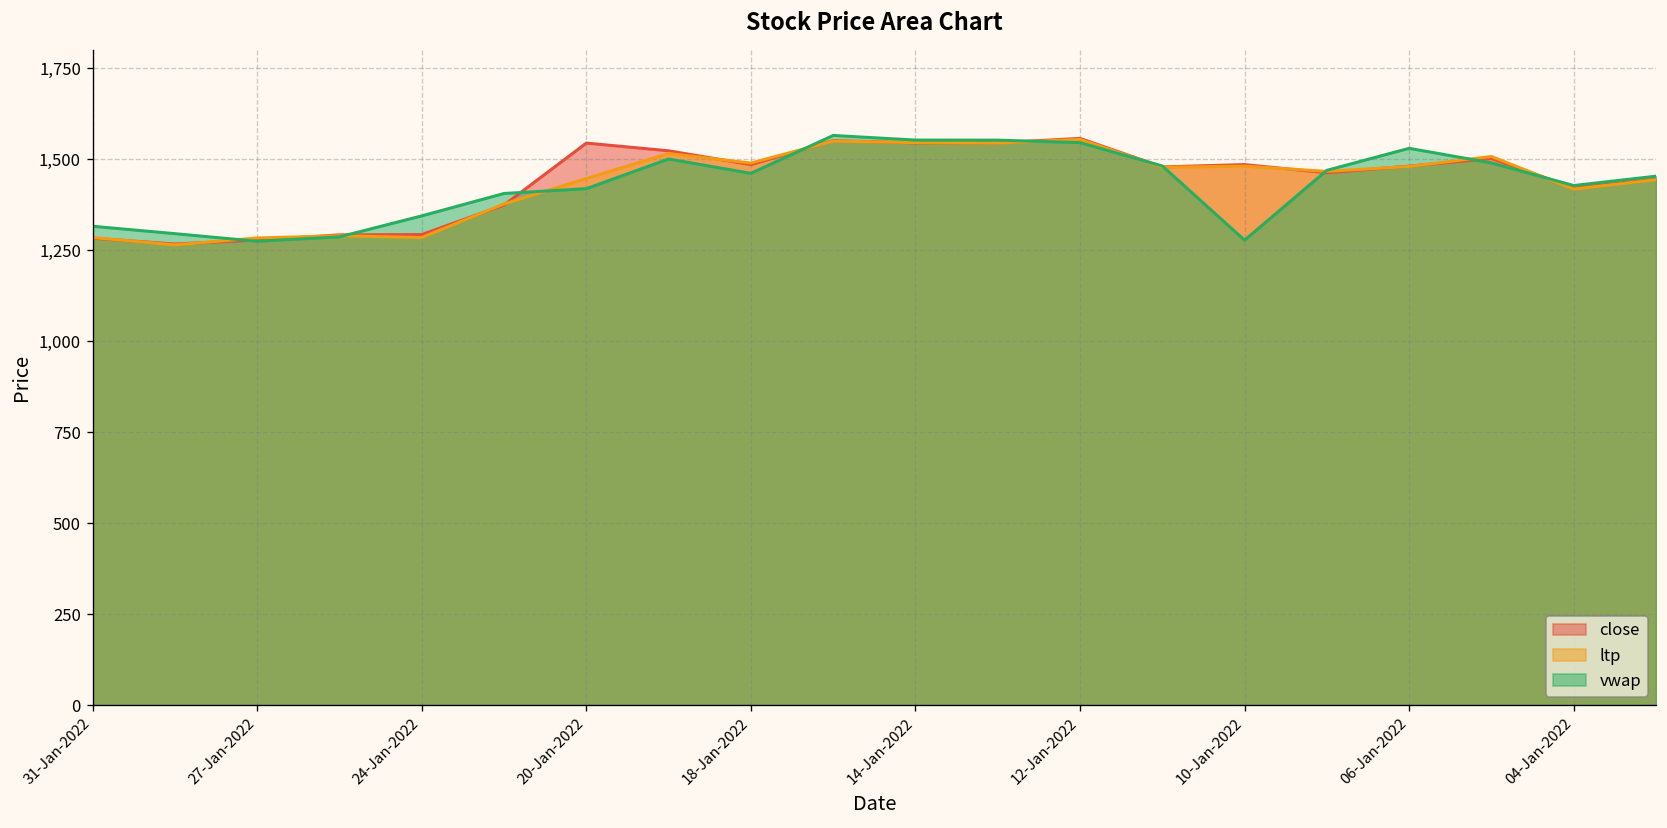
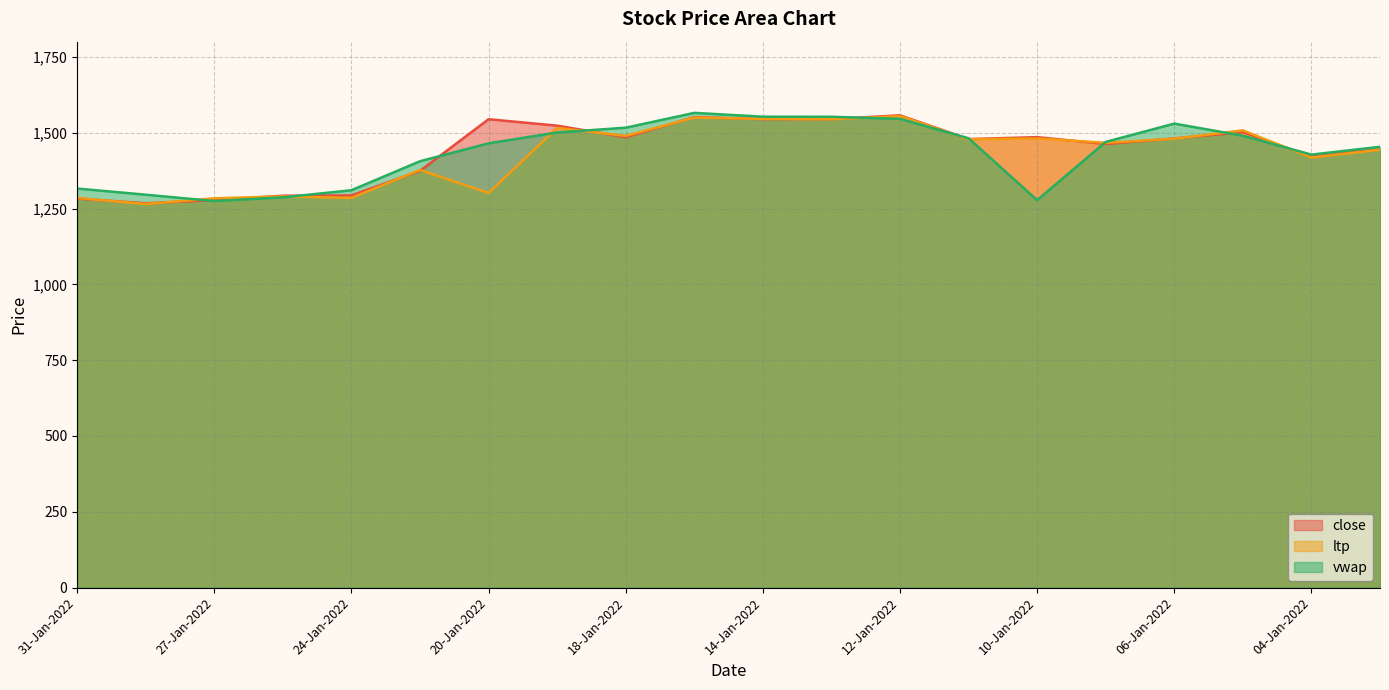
  {
    "close": {
      "20-Jan-2022": "1,540"
    },
    "ltp": {
-     "20-Jan-2022": "1,450"
+     "20-Jan-2022": "1,300"
    },
    "vwap": {
      "31-Jan-2022": "1,320",
-     "24-Jan-2022": "1,340",
-     "20-Jan-2022": "1,420",
-     "18-Jan-2022": "1,460",
+     "24-Jan-2022": "1,310",
+     "20-Jan-2022": "1,470",
+     "18-Jan-2022": "1,520",
      "12-Jan-2022": "1,550",
      "10-Jan-2022": "1,280",
      "06-Jan-2022": "1,530"
    }
  }
